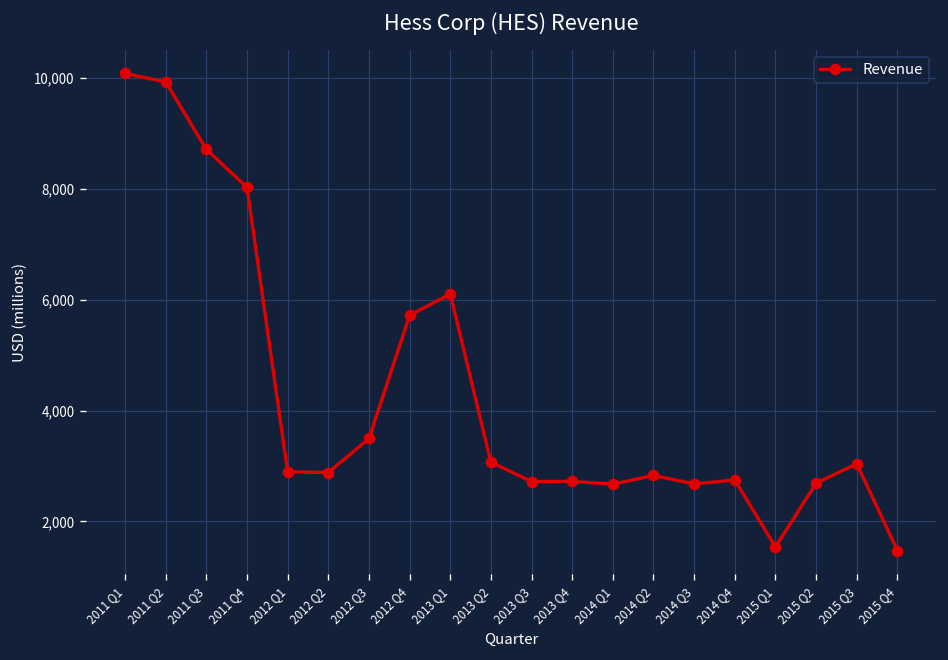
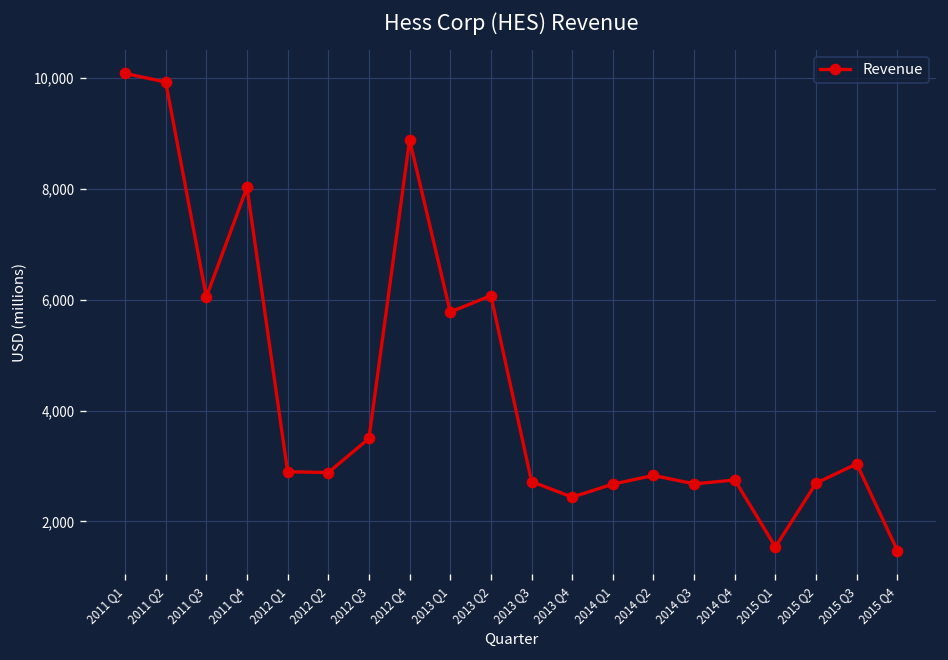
  {
    "2011 Q1": "10,100",
    "2011 Q2": "9,900",
-   "2011 Q3": "8,700",
+   "2011 Q3": "6,100",
    "2011 Q4": "8,000",
    "2012 Q1": "2,900",
    "2012 Q2": "2,900",
    "2012 Q3": "3,500",
-   "2012 Q4": "5,700",
-   "2013 Q1": "6,100",
-   "2013 Q2": "3,100",
+   "2012 Q4": "8,900",
+   "2013 Q1": "5,800",
+   "2013 Q2": "6,100",
    "2013 Q3": "2,700",
-   "2013 Q4": "2,700",
+   "2013 Q4": "2,400",
    "2014 Q1": "2,700",
    "2014 Q2": "2,800",
    "2014 Q3": "2,700",
    "2014 Q4": "2,700",
    "2015 Q1": "1,500",
    "2015 Q2": "2,700",
    "2015 Q3": "3,000",
    "2015 Q4": "1,500"
  }
